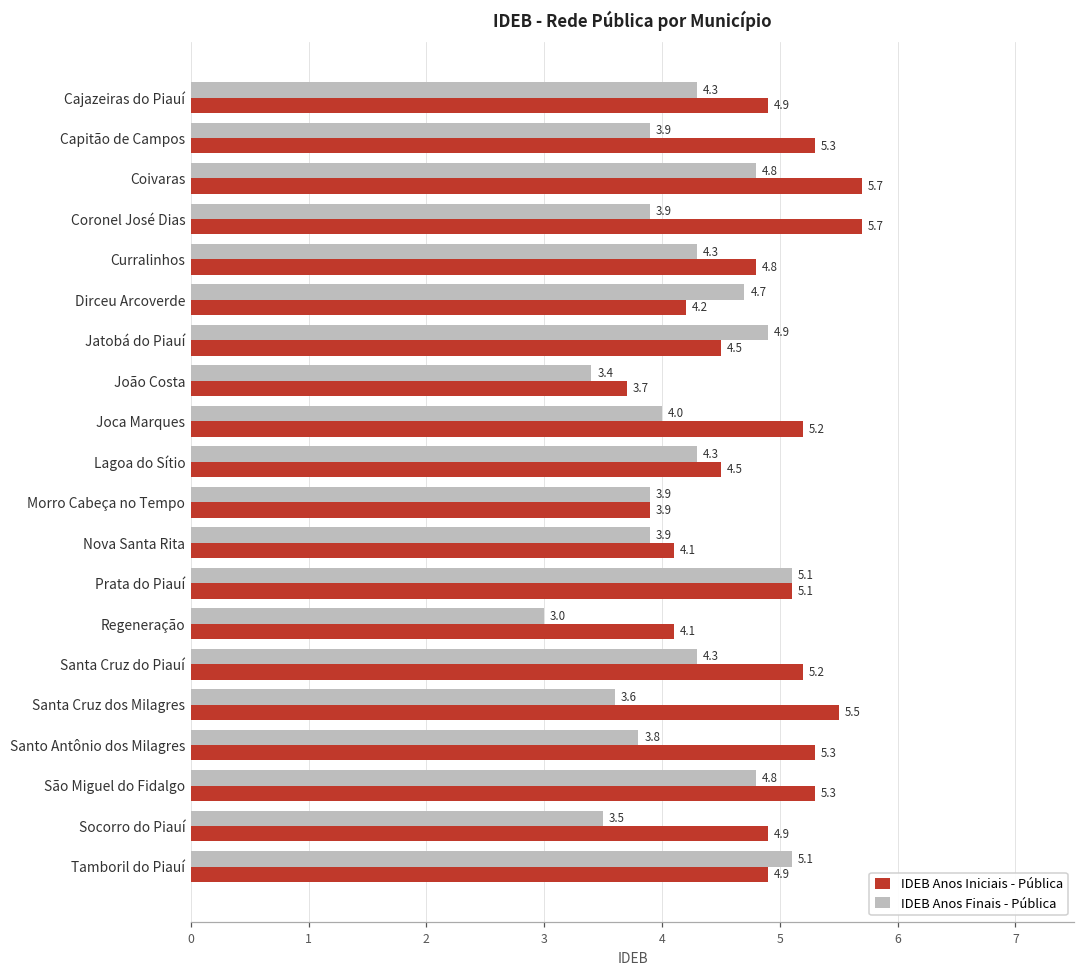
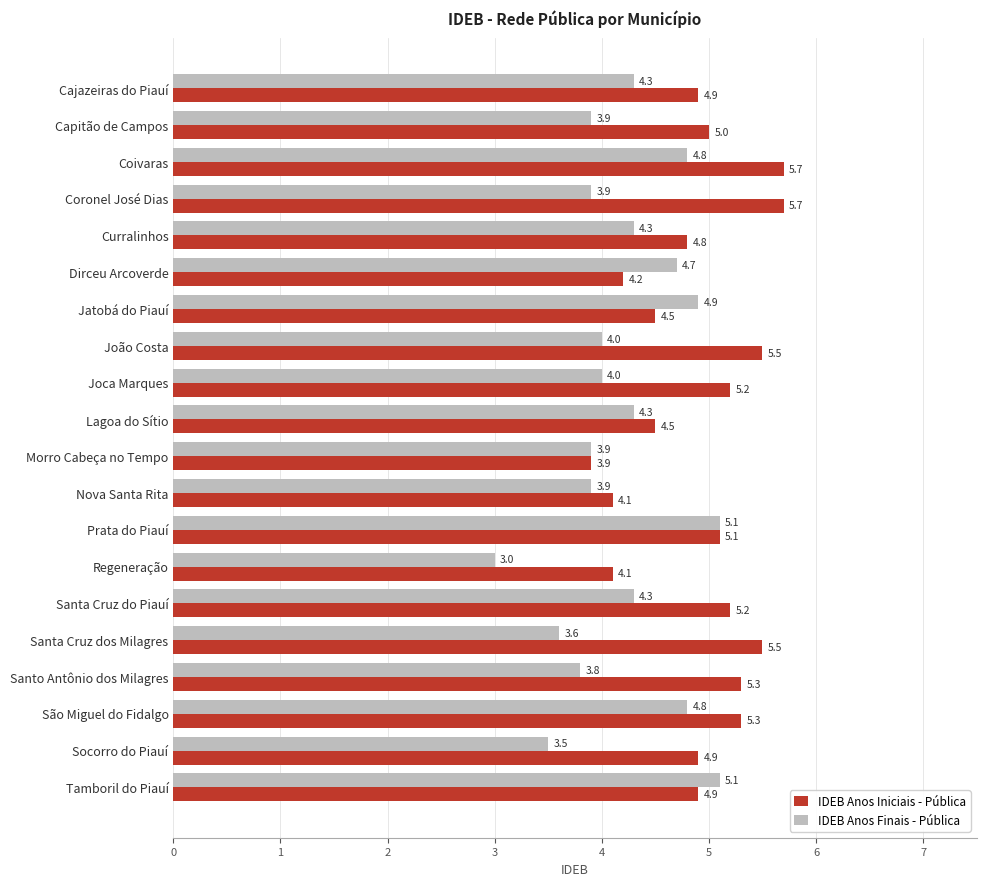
  {
    "IDEB Anos Iniciais - Pública": {
      "Cajazeiras do Piauí": 4.9,
-     "Capitão de Campos": 5.3,
+     "Capitão de Campos": 5.0,
      "Coivaras": 5.7,
      "Coronel José Dias": 5.7,
      "Curralinhos": 4.8,
      "Dirceu Arcoverde": 4.2,
      "Jatobá do Piauí": 4.5,
-     "João Costa": 3.7,
+     "João Costa": 5.5,
      "Joca Marques": 5.2,
      "Lagoa do Sítio": 4.5,
      "Morro Cabeça no Tempo": 3.9,
      "Nova Santa Rita": 4.1,
      "Prata do Piauí": 5.1,
      "Regeneração": 4.1,
      "Santa Cruz do Piauí": 5.2,
      "Santa Cruz dos Milagres": 5.5,
      "Santo Antônio dos Milagres": 5.3,
      "São Miguel do Fidalgo": 5.3,
      "Socorro do Piauí": 4.9,
      "Tamboril do Piauí": 4.9
    },
    "IDEB Anos Finais - Pública": {
      "Cajazeiras do Piauí": 4.3,
      "Capitão de Campos": 3.9,
      "Coivaras": 4.8,
      "Coronel José Dias": 3.9,
      "Curralinhos": 4.3,
      "Dirceu Arcoverde": 4.7,
      "Jatobá do Piauí": 4.9,
-     "João Costa": 3.4,
+     "João Costa": 4.0,
      "Joca Marques": 4.0,
      "Lagoa do Sítio": 4.3,
      "Morro Cabeça no Tempo": 3.9,
      "Nova Santa Rita": 3.9,
      "Prata do Piauí": 5.1,
      "Regeneração": 3.0,
      "Santa Cruz do Piauí": 4.3,
      "Santa Cruz dos Milagres": 3.6,
      "Santo Antônio dos Milagres": 3.8,
      "São Miguel do Fidalgo": 4.8,
      "Socorro do Piauí": 3.5,
      "Tamboril do Piauí": 5.1
    }
  }
